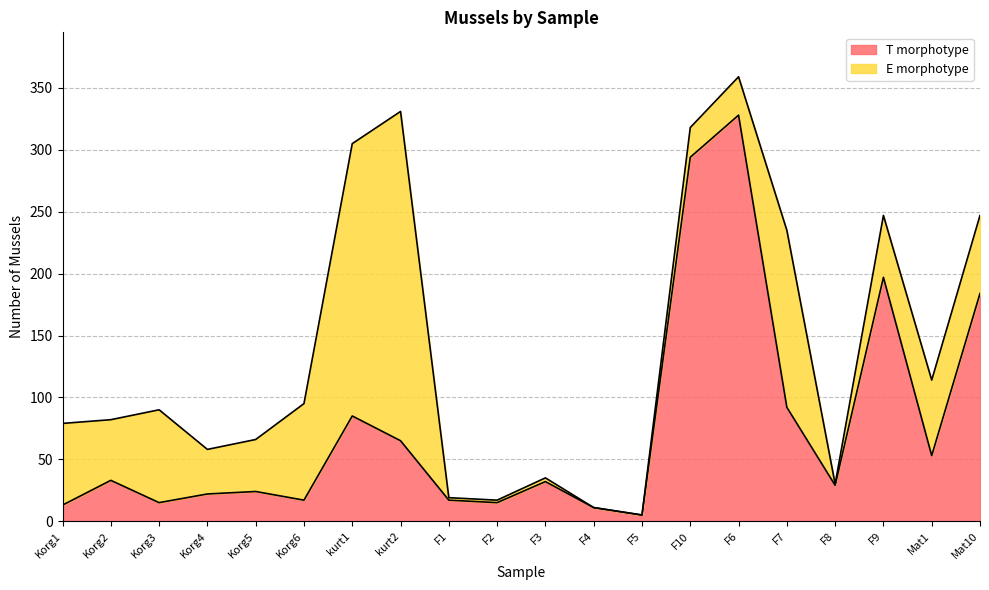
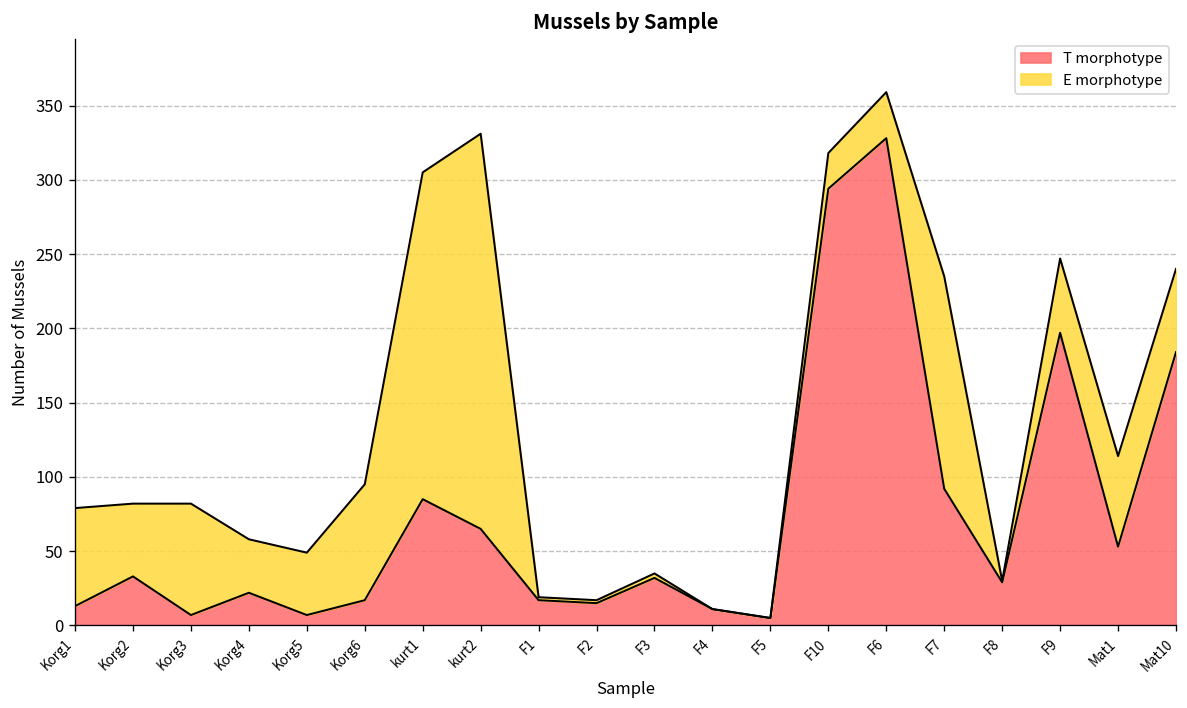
  {
    "T morphotype": {
      "Korg1": 13,
      "Korg2": 33,
-     "Korg3": 15,
+     "Korg3": 7,
      "Korg4": 22,
-     "Korg5": 24,
+     "Korg5": 7,
      "Korg6": 17,
      "kurt1": 85,
      "kurt2": 65,
      "F3": 32,
      "F10": 294,
      "F6": 328,
      "F7": 92,
      "F9": 197,
      "Mat1": 53,
      "Mat10": 184
    },
    "E morphotype": {
      "Korg1": 66,
      "Korg2": 49,
      "Korg3": 75,
      "Korg4": 36,
      "Korg5": 42,
      "Korg6": 78,
      "kurt1": 220,
      "kurt2": 266,
      "F3": 3,
      "F10": 24,
      "F6": 31,
      "F7": 143,
      "F9": 50,
      "Mat1": 61,
-     "Mat10": 63
+     "Mat10": 56
    }
  }
